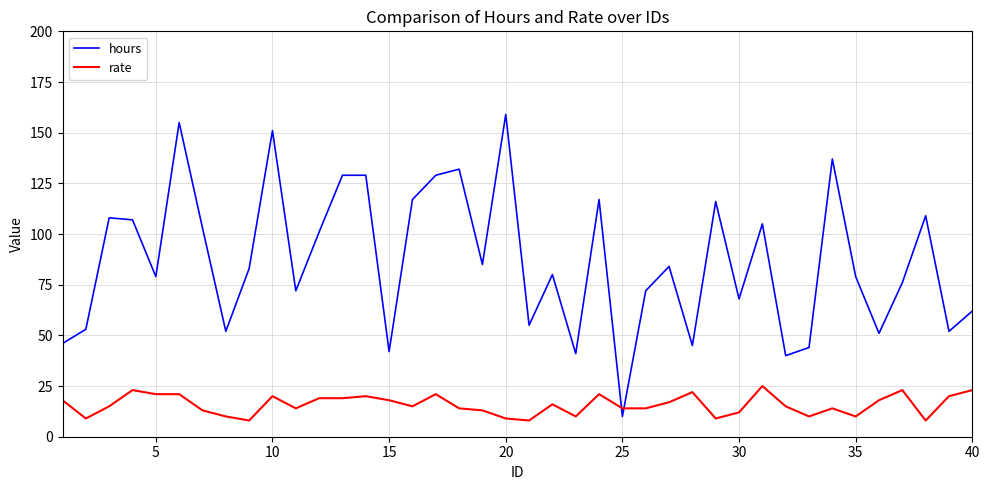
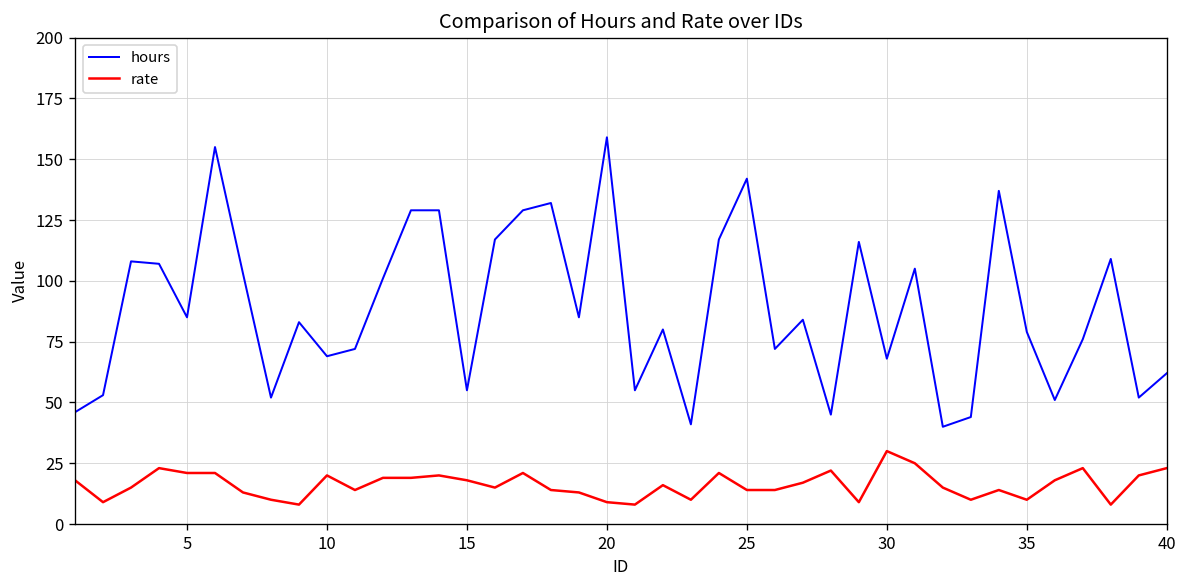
  {
    "hours": {
-     "5": 79,
-     "10": 151,
-     "15": 42,
+     "5": 85,
+     "10": 69,
+     "15": 55,
      "20": 159,
-     "25": 10,
+     "25": 142,
      "30": 68,
      "35": 79,
      "40": 62
    },
    "rate": {
      "5": 21,
      "10": 20,
      "15": 18,
      "20": 9,
      "25": 14,
-     "30": 12,
+     "30": 30,
      "35": 10,
      "40": 23
    }
  }
